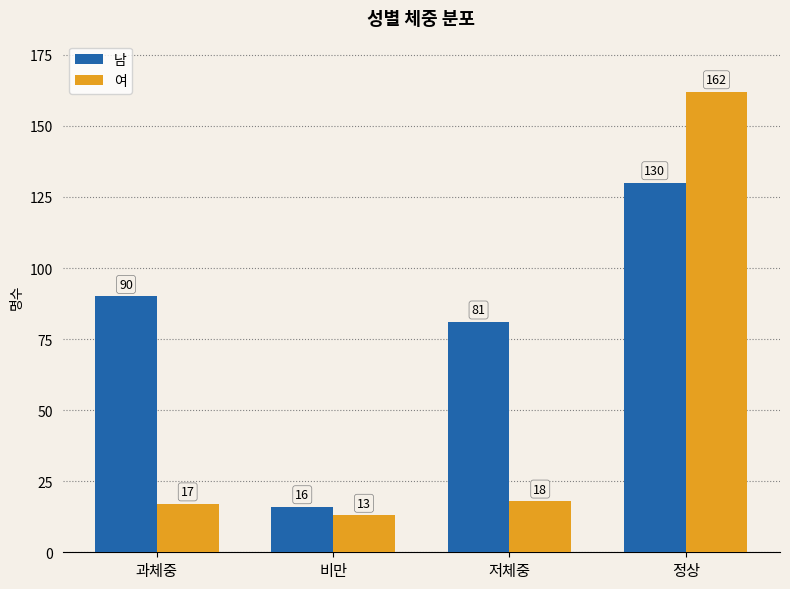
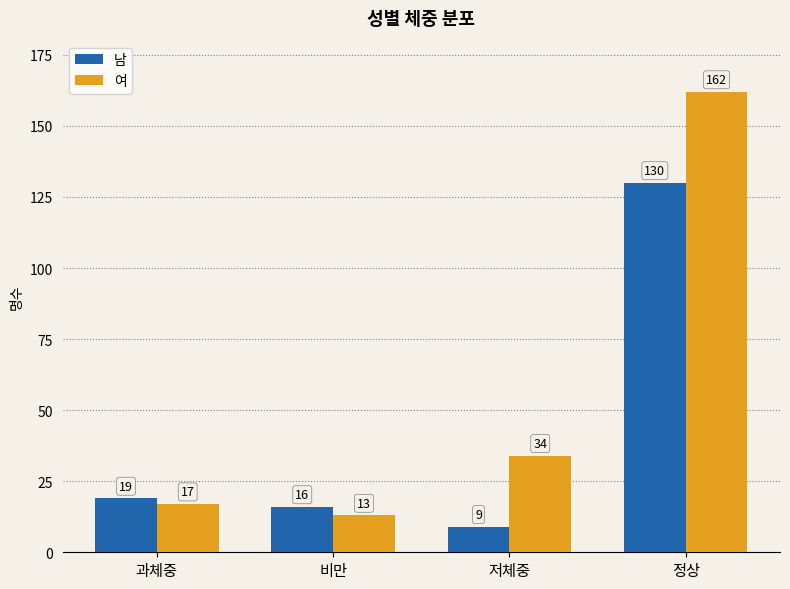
  {
    "남": {
-     "과체중": 90,
-     "저체중": 81
+     "과체중": 19,
+     "저체중": 9
    },
    "여": {
-     "저체중": 18
+     "저체중": 34
    }
  }
